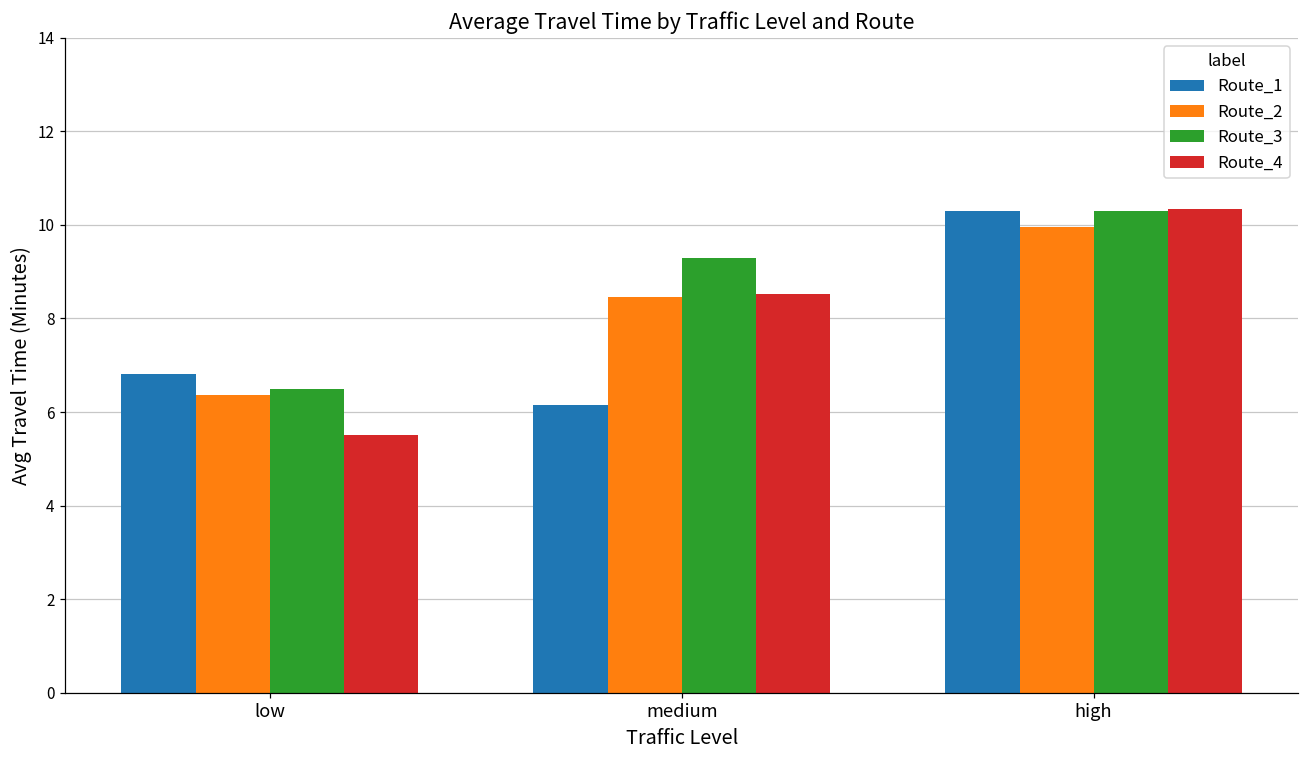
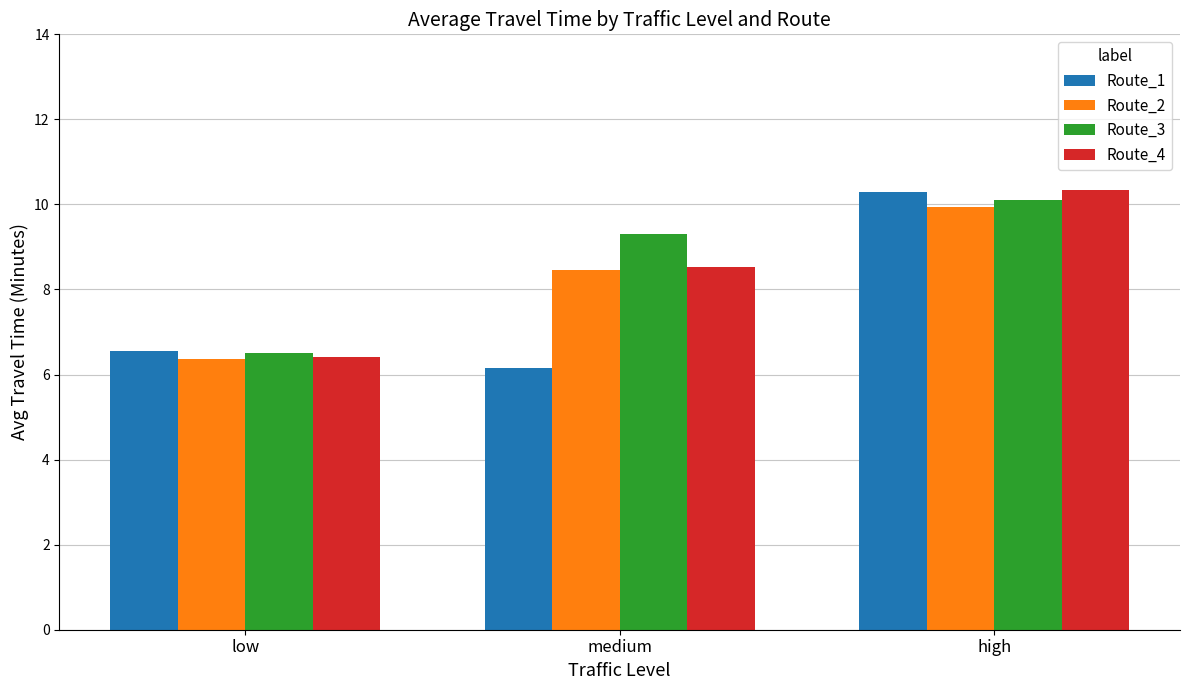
  {
    "Route_1": {
-     "low": 6.8,
+     "low": 6.6,
      "medium": 6.2,
      "high": 10.3
    },
    "Route_2": {
      "low": 6.4,
      "medium": 8.5,
      "high": 10.0
    },
    "Route_3": {
      "low": 6.5,
      "medium": 9.3,
-     "high": 10.3
+     "high": 10.1
    },
    "Route_4": {
-     "low": 5.5,
+     "low": 6.4,
      "medium": 8.5,
      "high": 10.3
    }
  }
